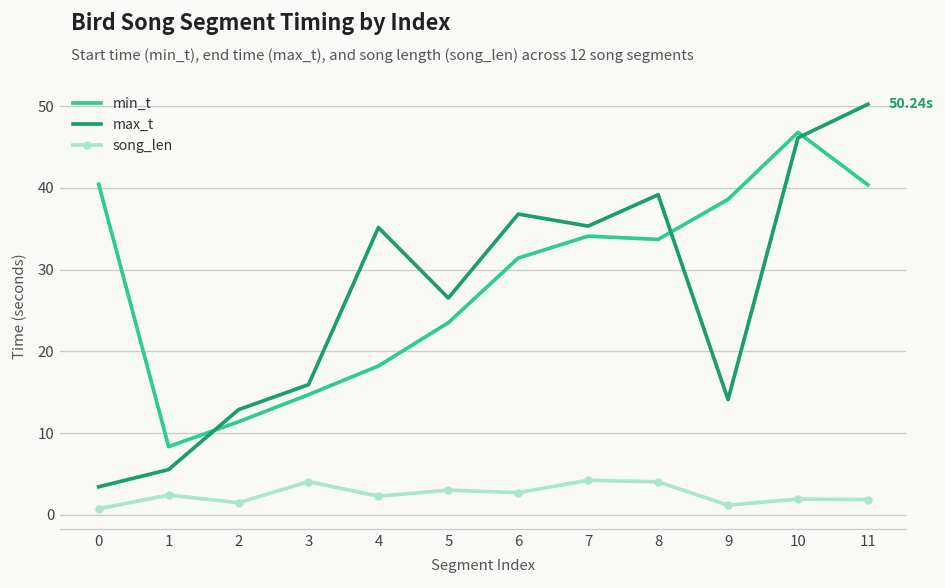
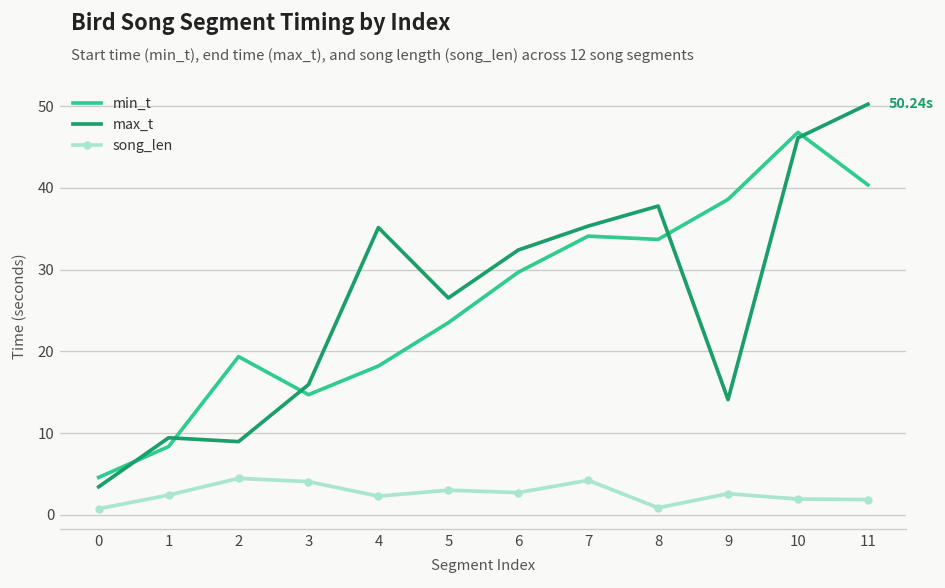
  {
    "min_t": {
-     "0": 40,
+     "0": 5,
      "1": 8,
-     "2": 11,
+     "2": 19,
      "3": 15,
      "4": 18,
      "5": 24,
-     "6": 31,
+     "6": 30,
      "7": 34,
      "8": 34,
      "9": 39,
      "10": 47,
      "11": 40
    },
    "max_t": {
      "0": 3,
-     "1": 6,
-     "2": 13,
+     "1": 9,
+     "2": 9,
      "3": 16,
      "4": 35,
      "5": 27,
-     "6": 37,
+     "6": 32,
      "7": 35,
-     "8": 39,
+     "8": 38,
      "9": 14,
      "10": 46
    },
    "song_len": {
      "0": 1,
      "1": 2,
-     "2": 1,
+     "2": 4,
      "3": 4,
      "4": 2,
      "5": 3,
      "6": 3,
      "7": 4,
-     "8": 4,
-     "9": 1,
+     "8": 1,
+     "9": 3,
      "10": 2,
      "11": 2
    }
  }
